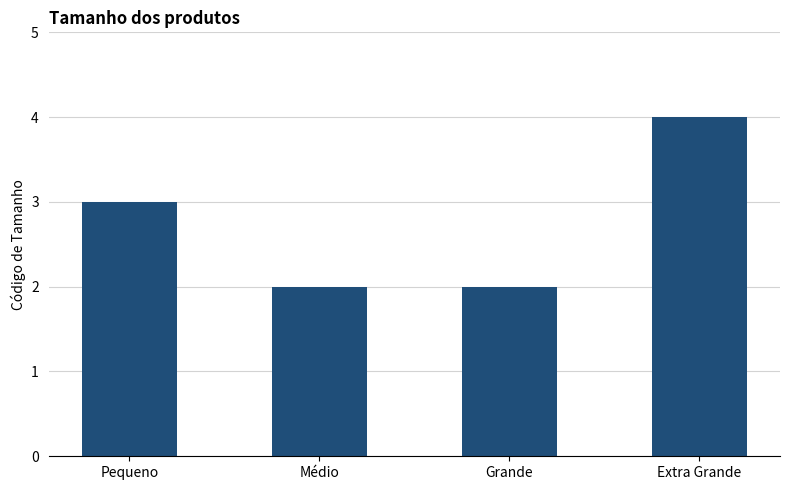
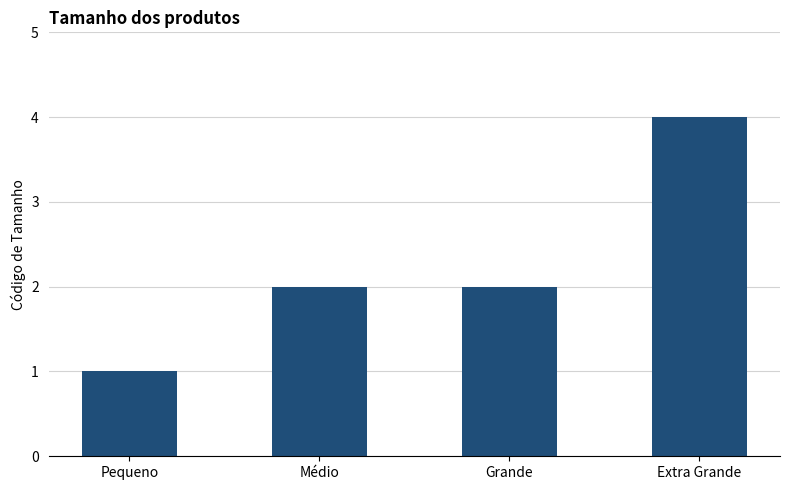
  {
-   "Pequeno": 3,
+   "Pequeno": 1,
    "Médio": 2,
    "Grande": 2,
    "Extra Grande": 4
  }
